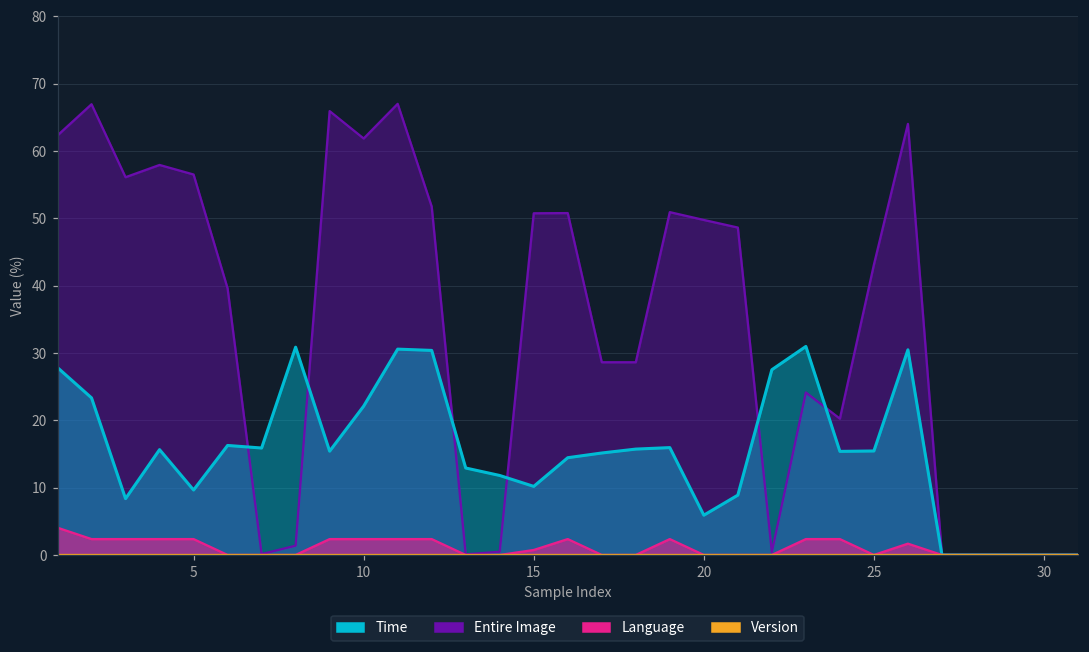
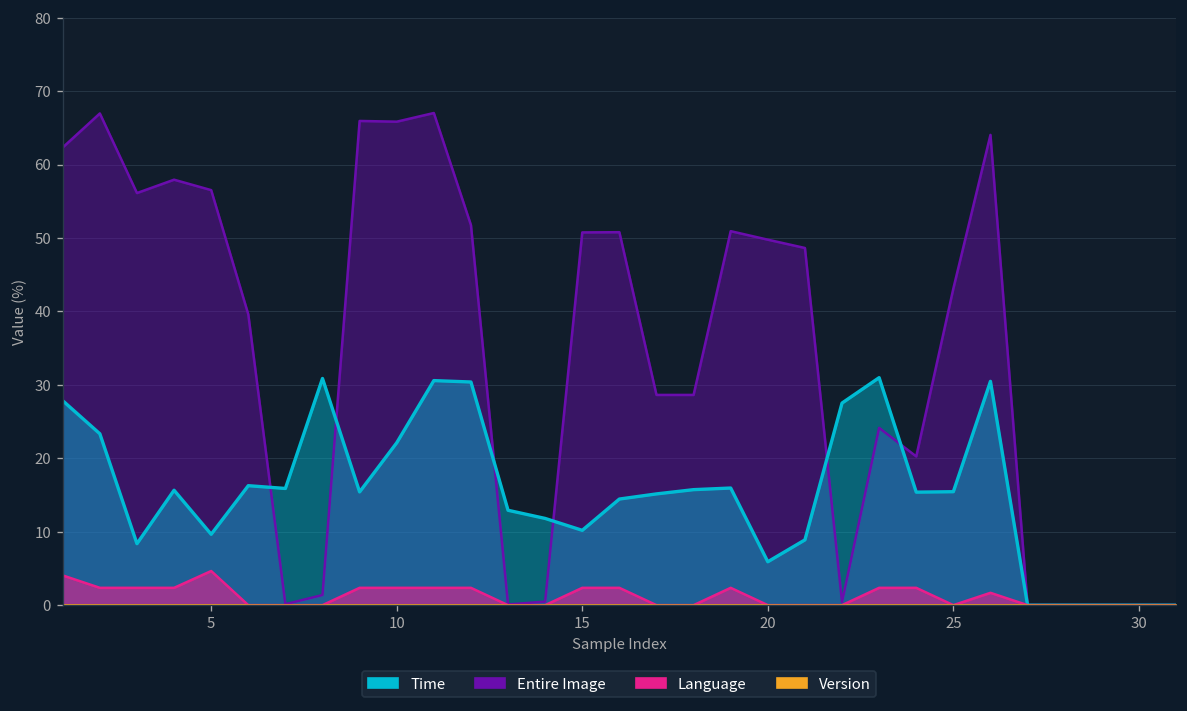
  {
    "Entire Image": {
      "5": 57,
-     "10": 62,
+     "10": 66,
      "15": 51,
      "20": 50,
      "25": 43
    },
    "Time": {
      "5": 10,
      "10": 22,
      "15": 10,
      "20": 6,
      "25": 15
    },
    "Language": {
-     "5": 2,
+     "5": 5,
      "10": 2,
-     "15": 1
+     "15": 2
    },
    "Version": {
      "5": 0,
      "10": 0,
      "15": 0
    }
  }
